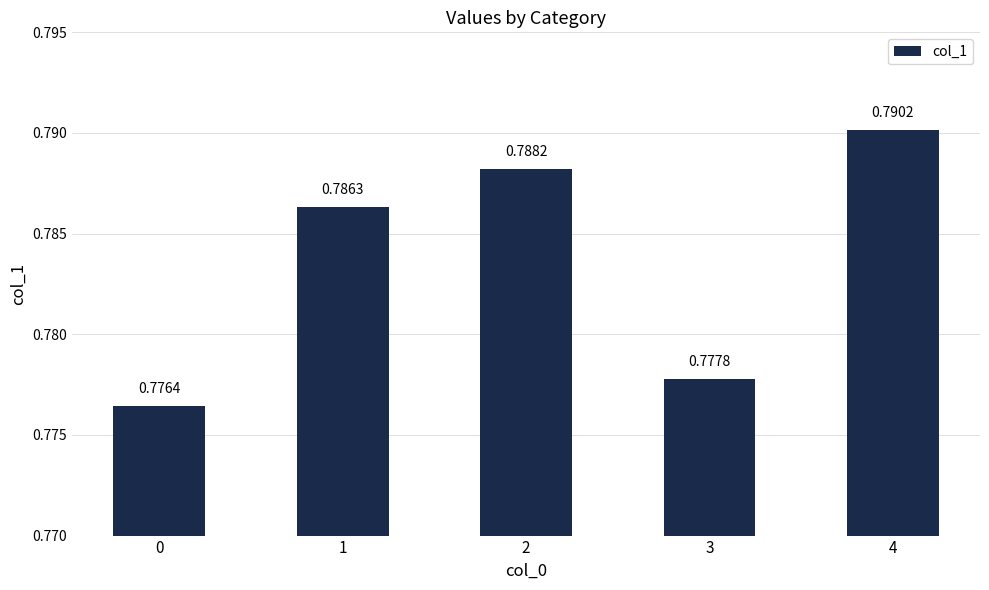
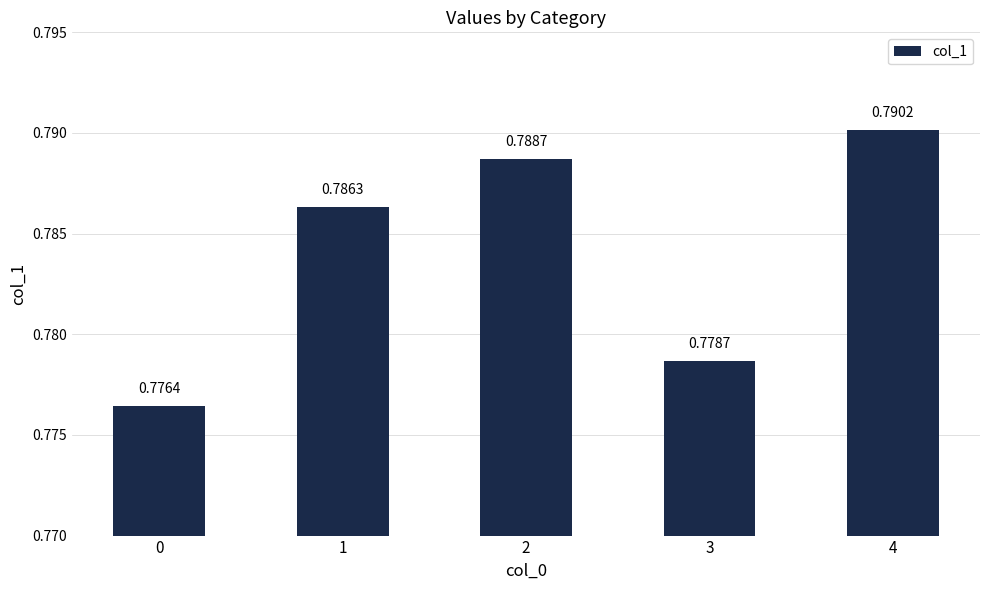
  {
    "0": 0.7764,
    "1": 0.7863,
-   "2": 0.7882,
-   "3": 0.7778,
+   "2": 0.7887,
+   "3": 0.7787,
    "4": 0.7902
  }
